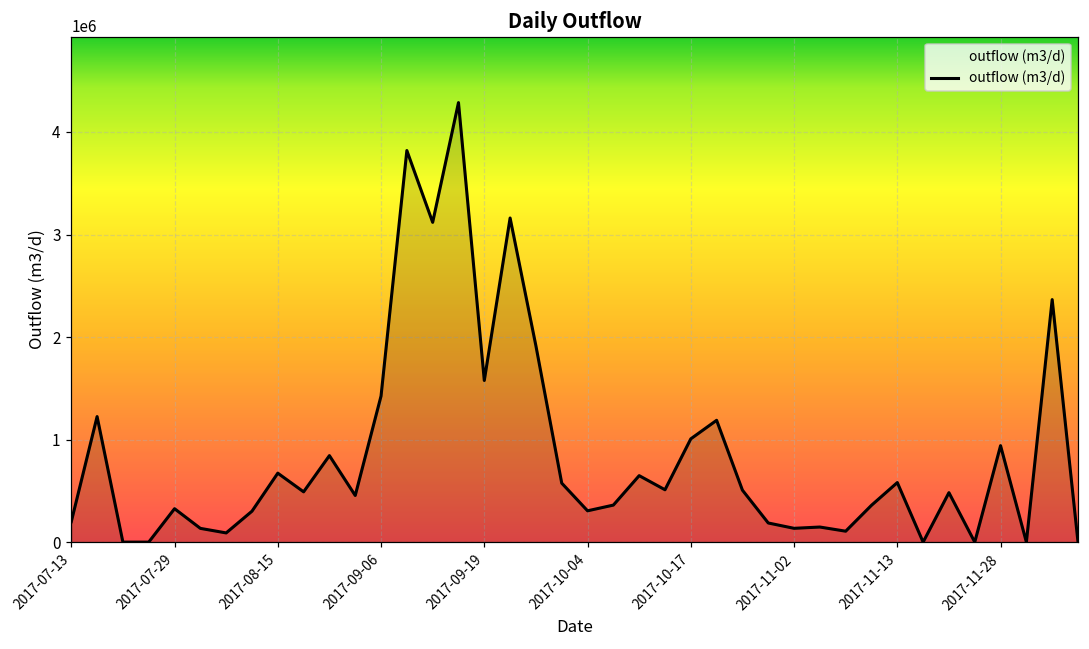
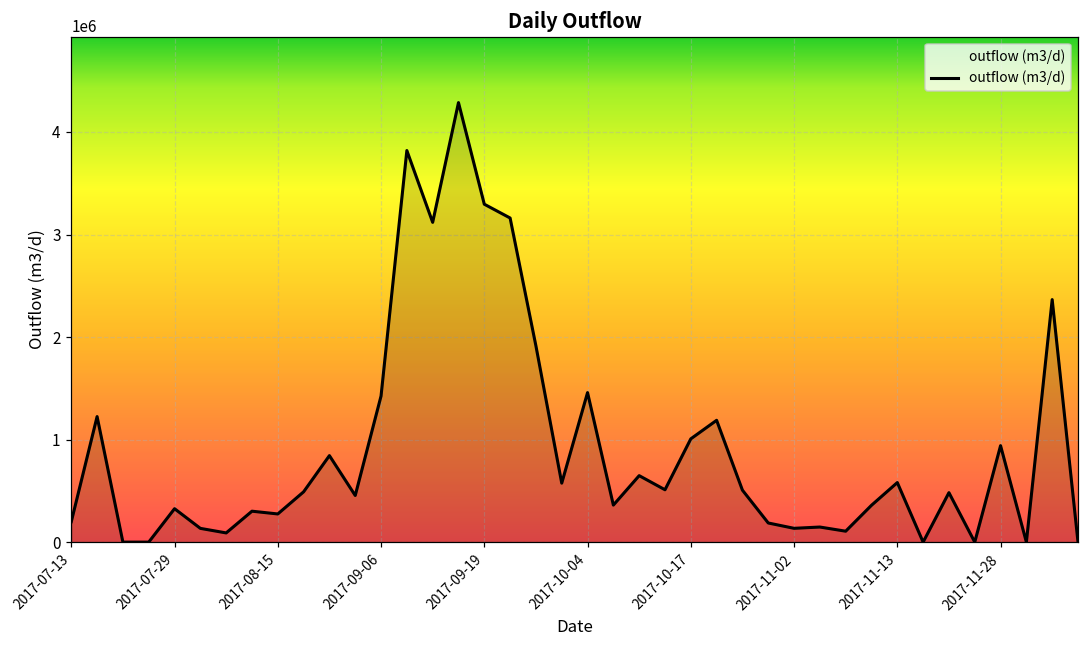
  {
    "2017-07-13": 200000,
    "2017-07-29": 300000,
-   "2017-08-15": 700000,
+   "2017-08-15": 300000,
    "2017-09-06": 1400000,
-   "2017-09-19": 1600000,
-   "2017-10-04": 300000,
+   "2017-09-19": 3300000,
+   "2017-10-04": 1500000,
    "2017-10-17": 1000000,
    "2017-11-02": 100000,
    "2017-11-13": 600000,
    "2017-11-28": 900000
  }
